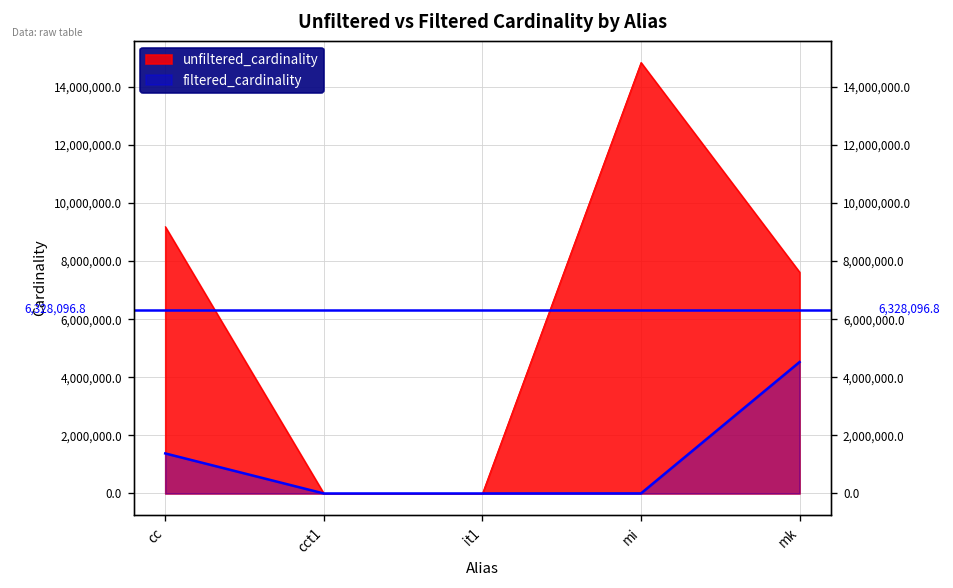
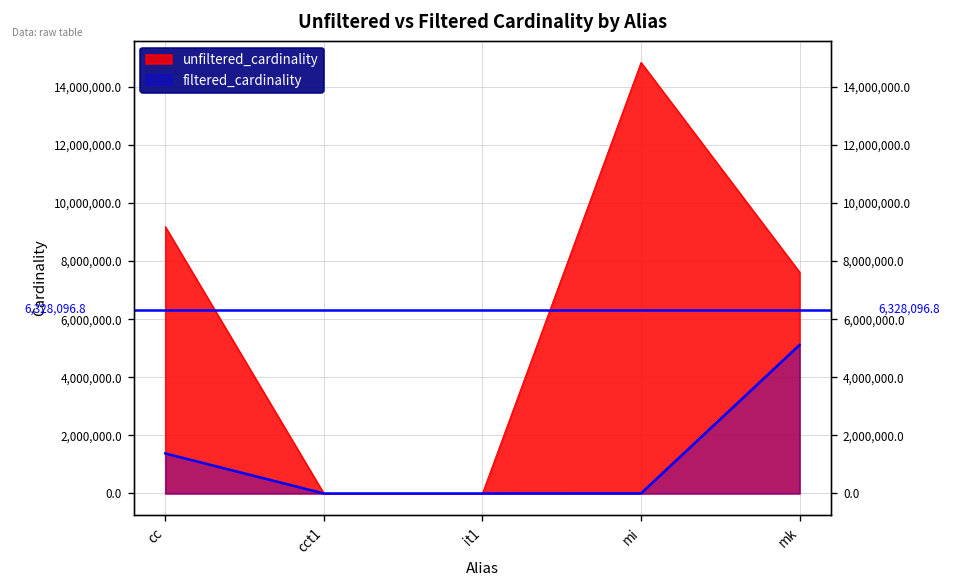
  {
    "unfiltered_cardinality": {
      "cc": "9,200,000",
      "mi": "14,800,000",
      "mk": "7,600,000"
    },
    "filtered_cardinality": {
      "cc": "1,400,000",
      "mi": "0",
-     "mk": "4,500,000"
+     "mk": "5,100,000"
    }
  }
